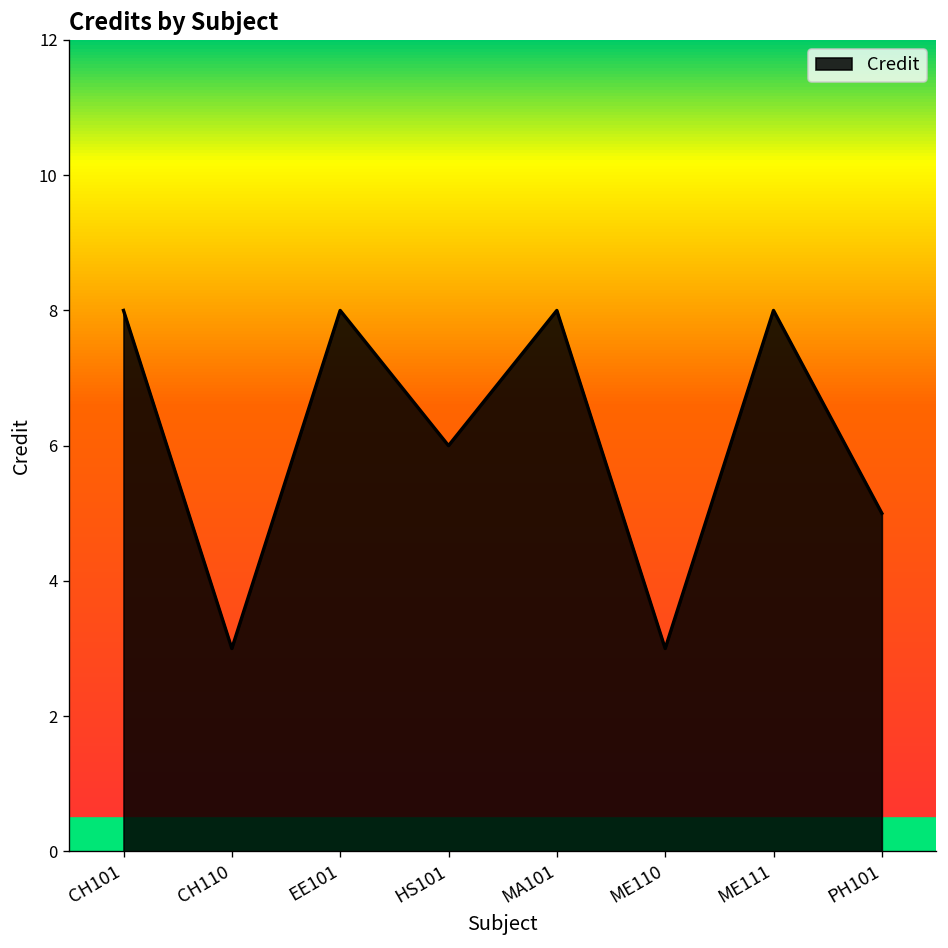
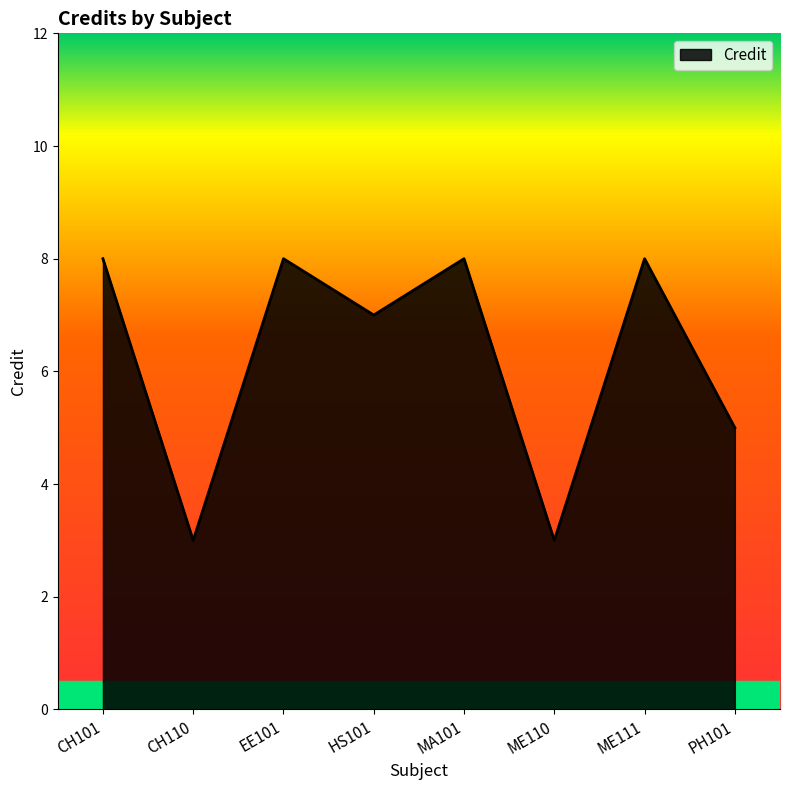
  {
    "CH101": 8,
    "CH110": 3,
    "EE101": 8,
-   "HS101": 6,
+   "HS101": 7,
    "MA101": 8,
    "ME110": 3,
    "ME111": 8,
    "PH101": 5
  }
